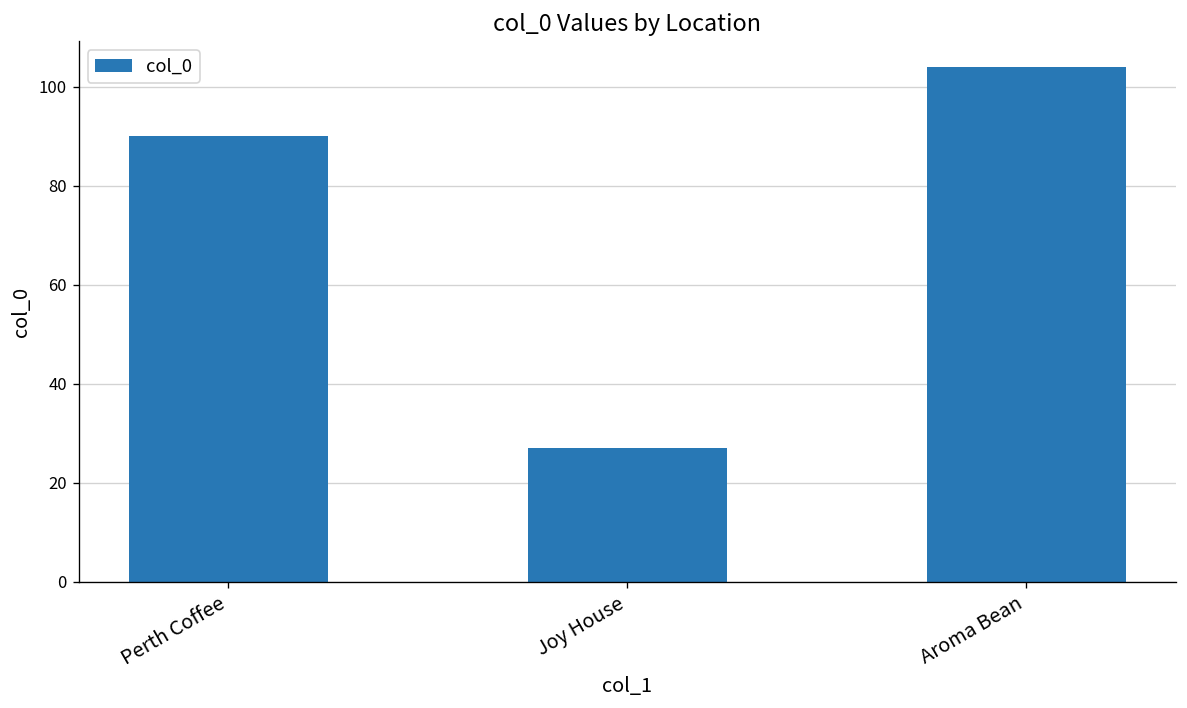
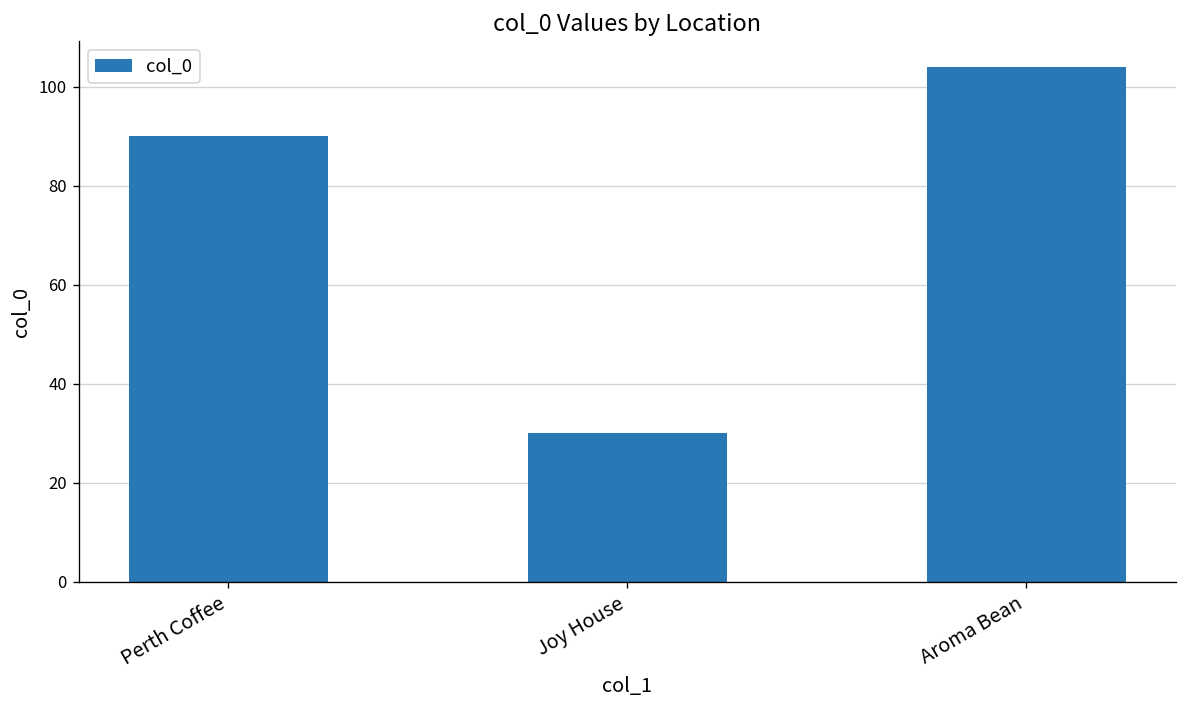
  {
    "Perth Coffee": 90,
-   "Joy House": 27,
+   "Joy House": 30,
    "Aroma Bean": 104
  }
